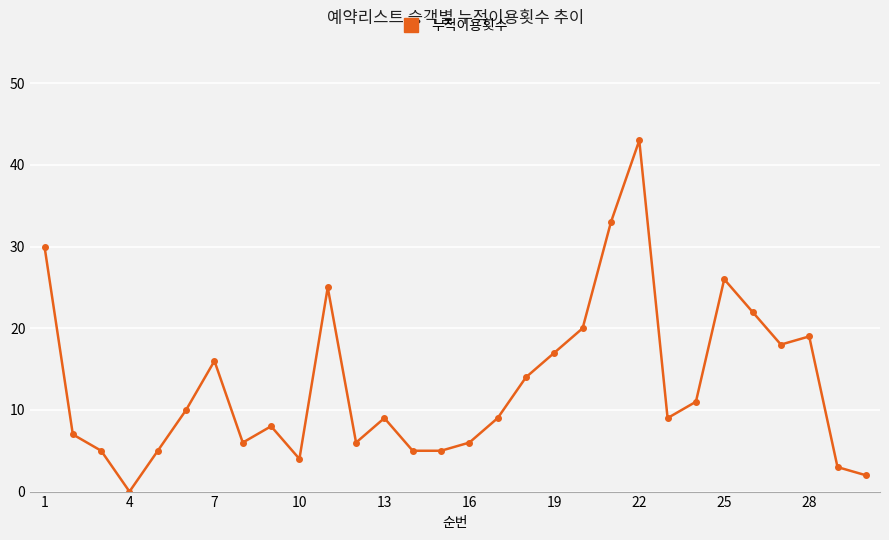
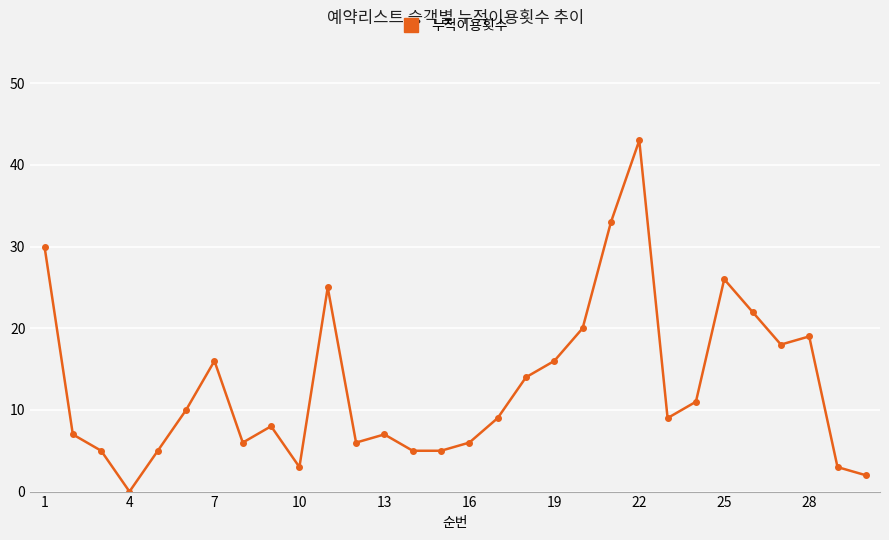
  {
    "1": 30,
    "4": 0,
    "7": 16,
-   "10": 4,
-   "13": 9,
+   "10": 3,
+   "13": 7,
    "16": 6,
-   "19": 17,
+   "19": 16,
    "22": 43,
    "25": 26,
    "28": 19
  }
